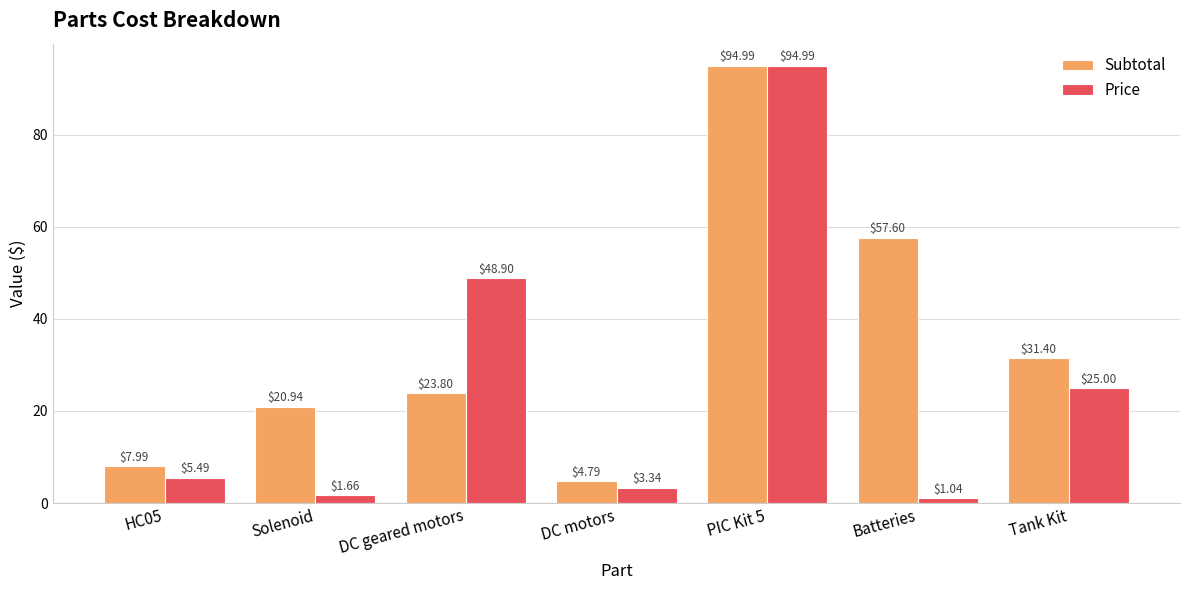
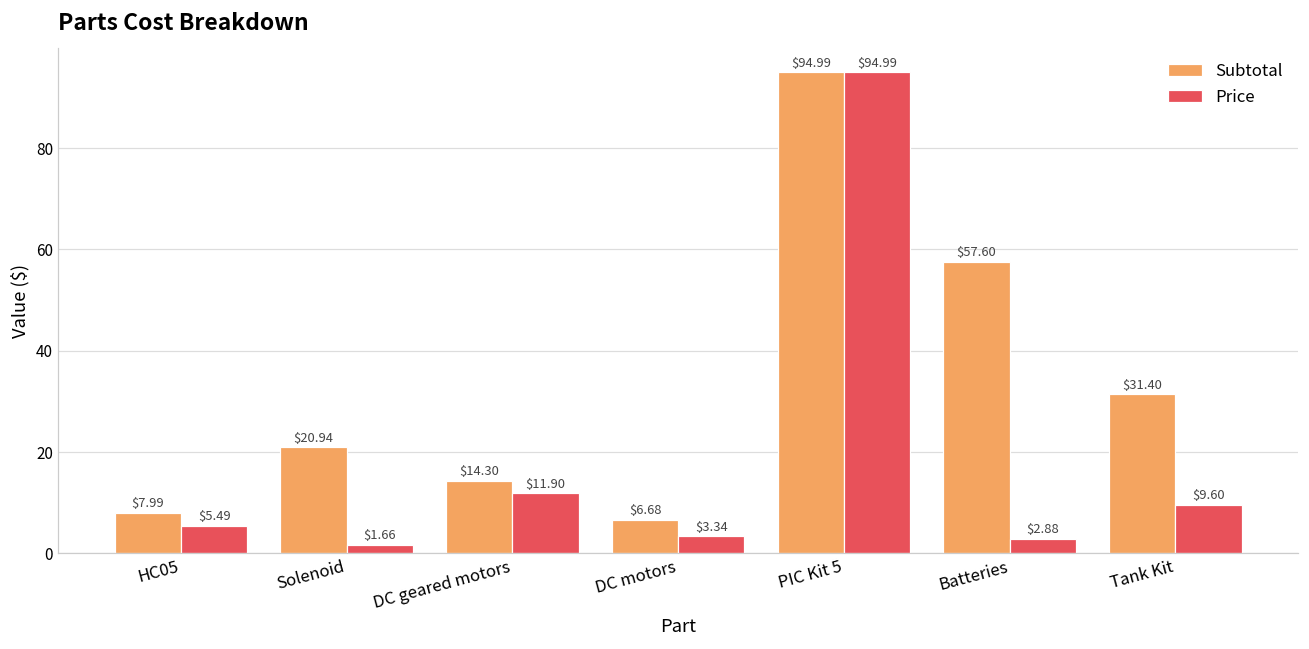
  {
    "Subtotal": {
      "HC05": "$7.99",
      "Solenoid": "$20.94",
-     "DC geared motors": "$23.80",
-     "DC motors": "$4.79",
+     "DC geared motors": "$14.30",
+     "DC motors": "$6.68",
      "PIC Kit 5": "$94.99",
      "Batteries": "$57.60",
      "Tank Kit": "$31.40"
    },
    "Price": {
      "HC05": "$5.49",
      "Solenoid": "$1.66",
-     "DC geared motors": "$48.90",
+     "DC geared motors": "$11.90",
      "DC motors": "$3.34",
      "PIC Kit 5": "$94.99",
-     "Batteries": "$1.04",
-     "Tank Kit": "$25.00"
+     "Batteries": "$2.88",
+     "Tank Kit": "$9.60"
    }
  }
